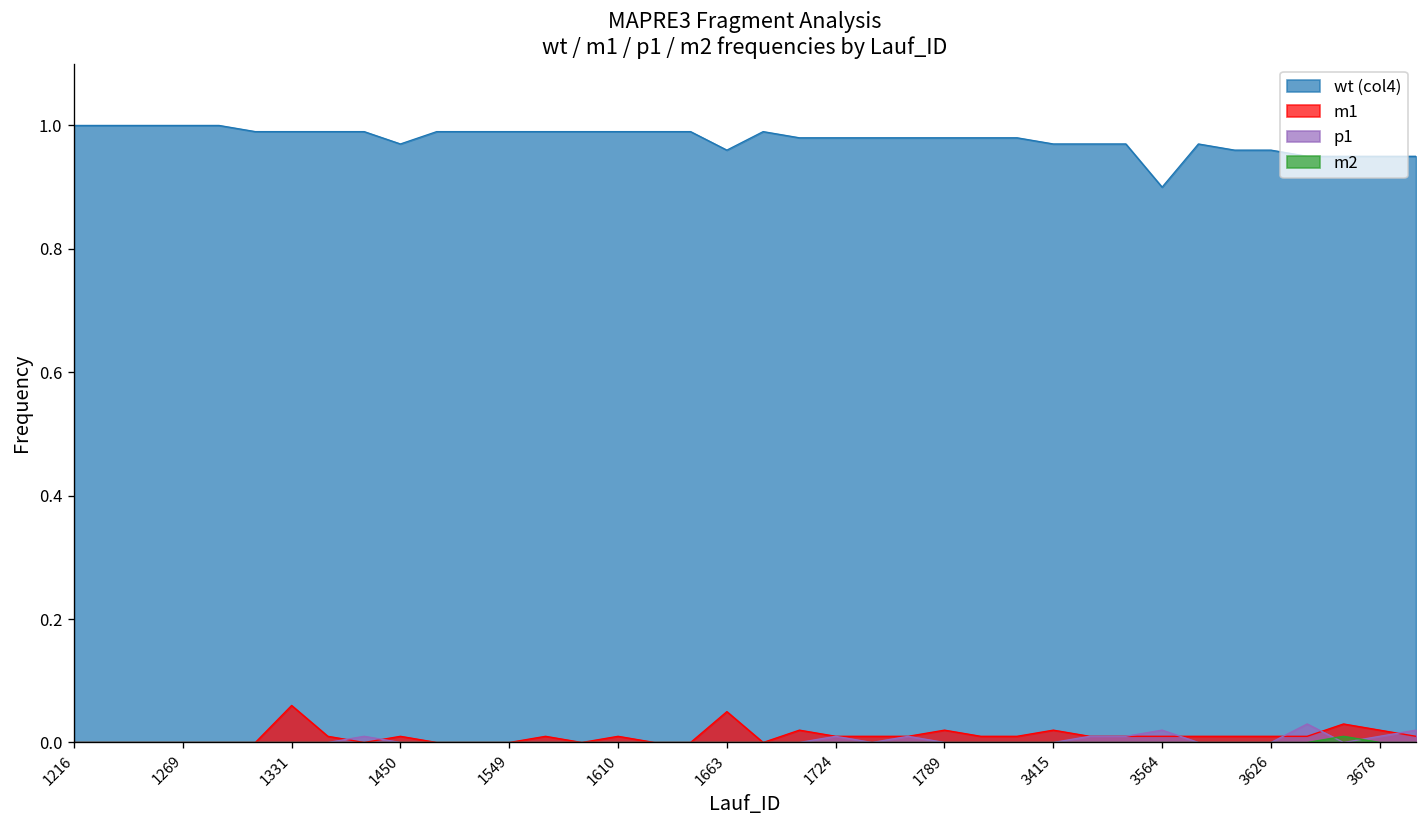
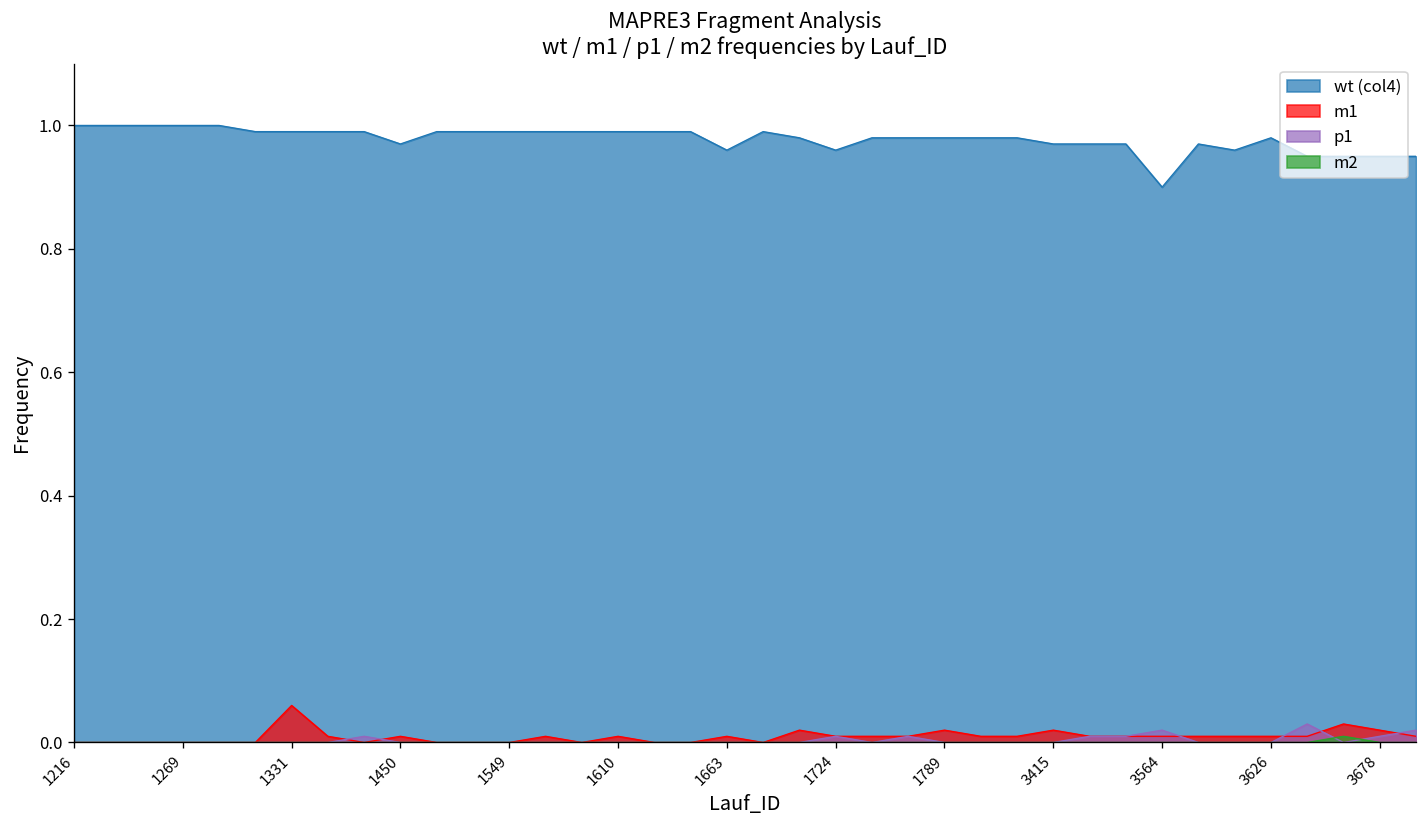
  {
    "wt (col4)": {
      "1216": 1.00,
      "1269": 1.00,
      "1331": 0.99,
      "1450": 0.97,
      "1549": 0.99,
      "1610": 0.99,
      "1663": 0.96,
-     "1724": 0.98,
+     "1724": 0.96,
      "1789": 0.98,
      "3415": 0.97,
      "3564": 0.90,
-     "3626": 0.96
+     "3626": 0.98
    },
    "m1": {
      "1331": 0.06,
      "1450": 0.01,
      "1610": 0.01,
-     "1663": 0.05,
+     "1663": 0.01,
      "1789": 0.02,
      "3415": 0.02,
      "3564": 0.01,
      "3626": 0.01,
      "3678": 0.02
    },
    "p1": {
      "3564": 0.02,
      "3678": 0.01
    },
    "m2": {
      "1724": 0.00,
      "3564": 0.00,
      "3678": 0.00
    }
  }
